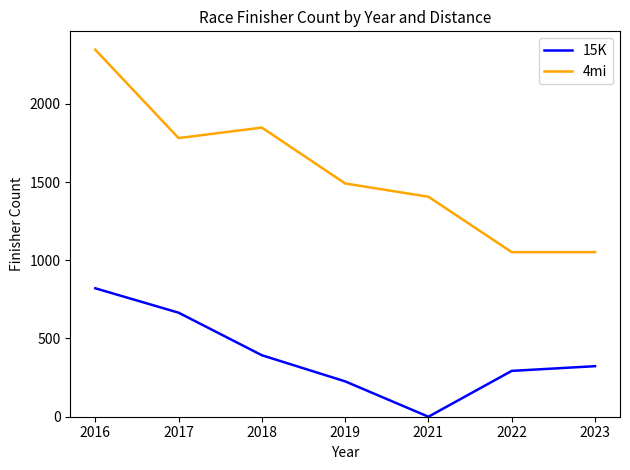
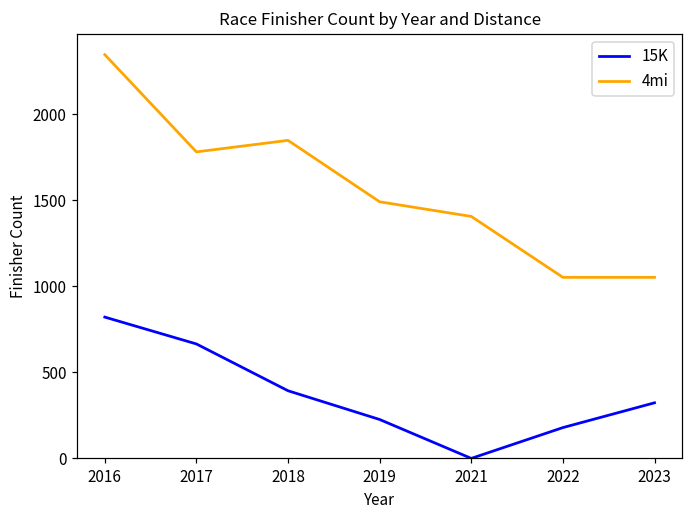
  {
    "15K": {
      "2016": 820,
      "2017": 670,
      "2018": 390,
      "2019": 230,
      "2021": 0,
-     "2022": 290,
+     "2022": 180,
      "2023": 320
    },
    "4mi": {
      "2016": 2350,
      "2017": 1780,
      "2018": 1850,
      "2019": 1490,
      "2021": 1410,
      "2022": 1050,
      "2023": 1050
    }
  }
